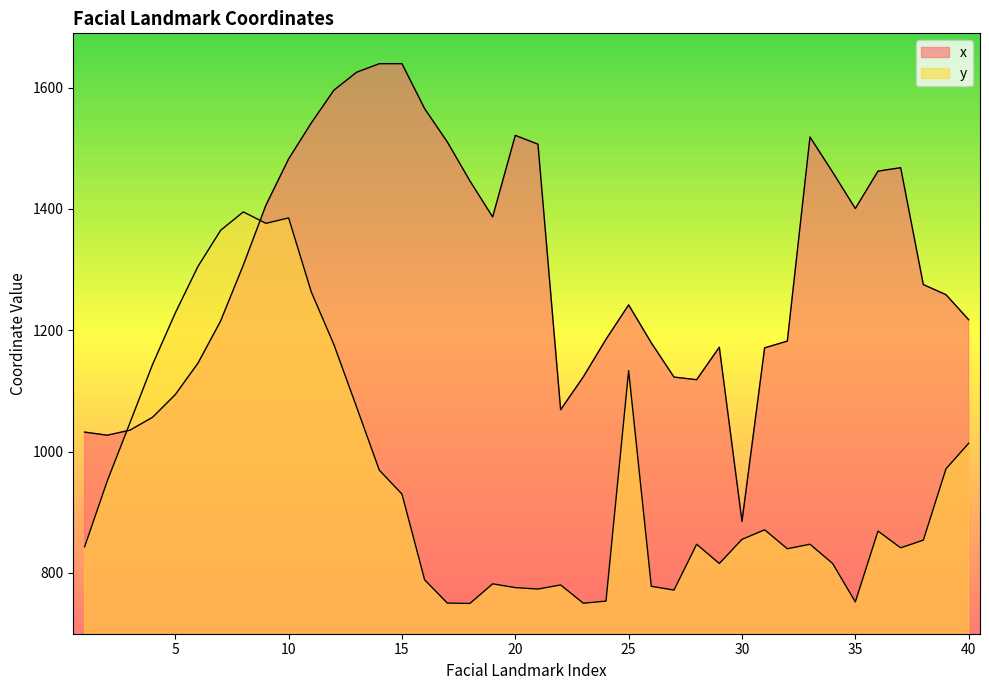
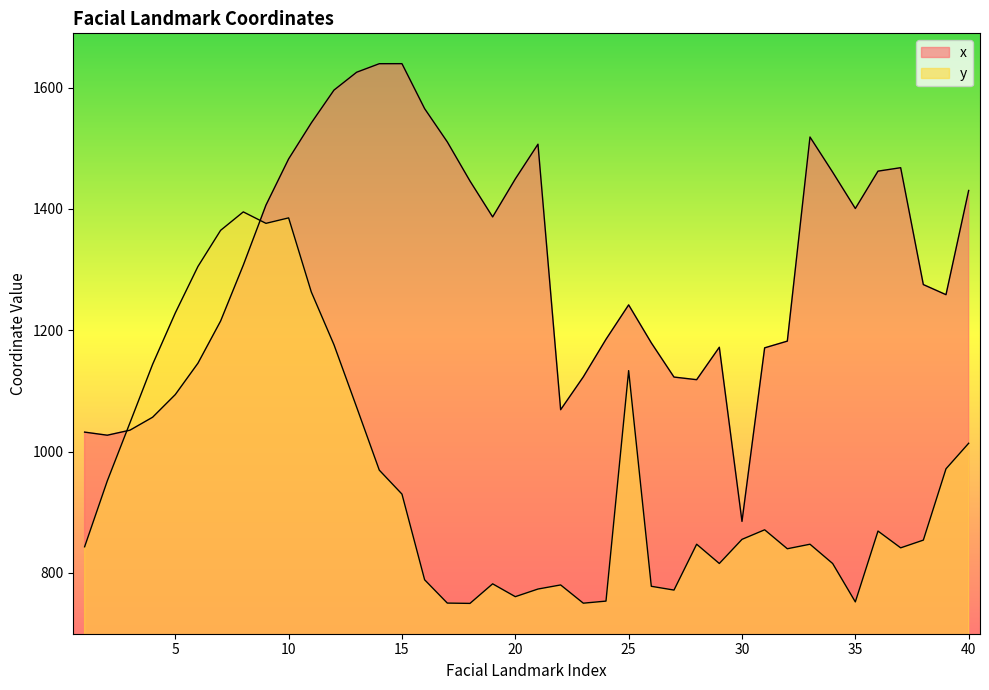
  {
    "x": {
      "5": 1090,
      "10": 1480,
      "15": 1640,
-     "20": 1520,
+     "20": 1450,
      "25": 1240,
      "30": 890,
      "35": 1400,
-     "40": 1220
+     "40": 1430
    },
    "y": {
      "5": 1230,
      "10": 1390,
      "15": 930,
-     "20": 780,
+     "20": 760,
      "25": 1130,
      "30": 860,
      "35": 750,
      "40": 1010
    }
  }
